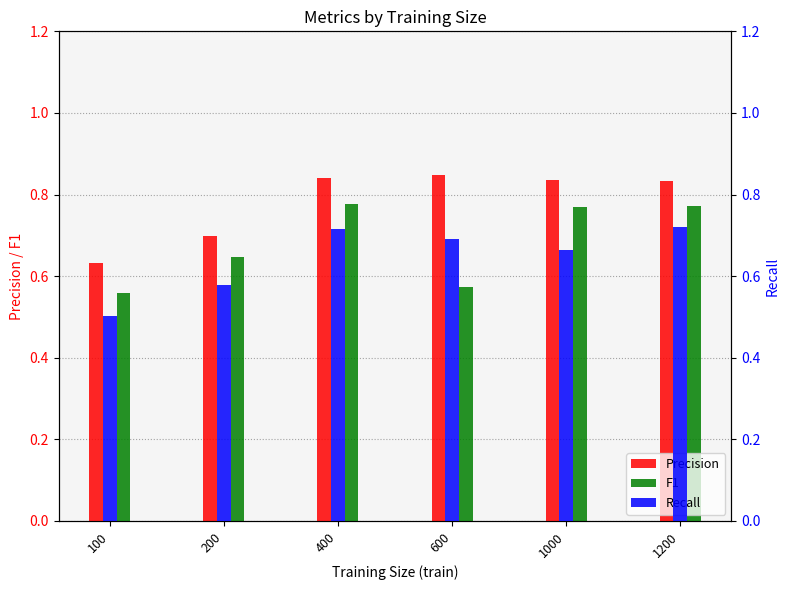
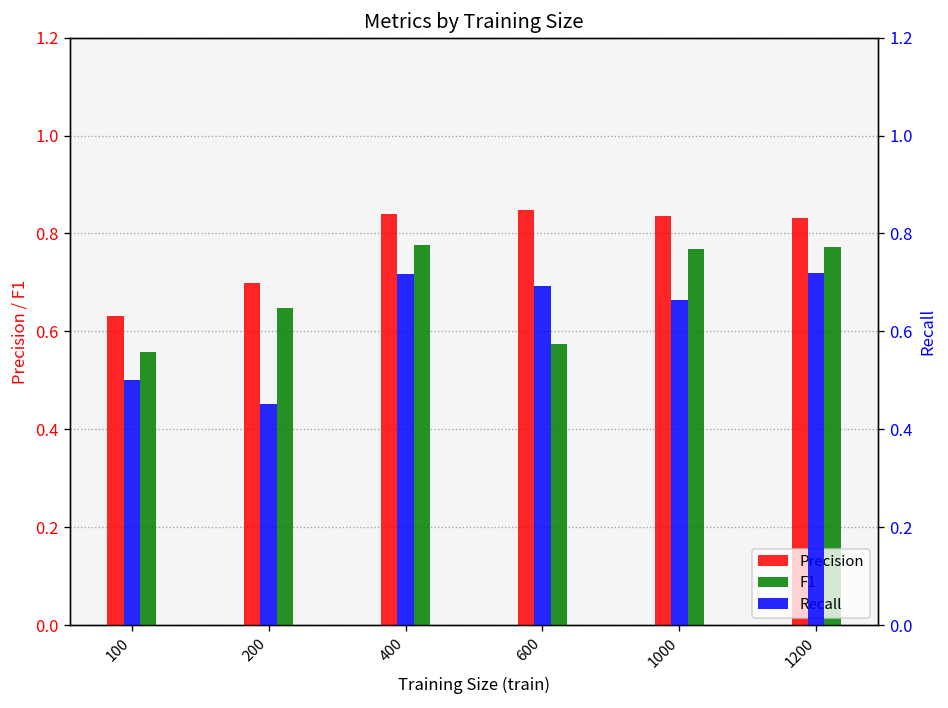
  {
    "Precision": {
      "100": 0.63,
      "200": 0.70,
      "400": 0.84,
      "600": 0.85,
      "1000": 0.84,
      "1200": 0.83
    },
    "F1": {
      "100": 0.56,
      "200": 0.65,
      "400": 0.78,
      "600": 0.57,
      "1000": 0.77,
      "1200": 0.77
    },
    "Recall": {
      "100": 0.50,
-     "200": 0.58,
+     "200": 0.45,
      "400": 0.72,
      "600": 0.69,
      "1000": 0.66,
      "1200": 0.72
    }
  }
